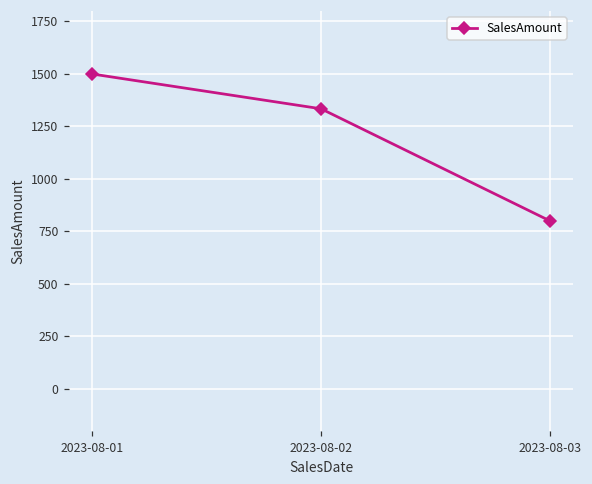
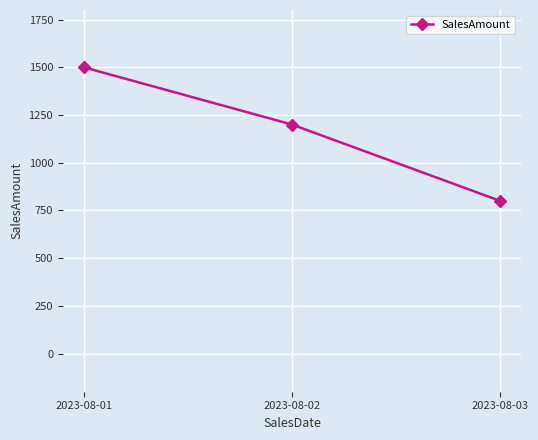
  {
    "2023-08-01": 1500,
-   "2023-08-02": 1330,
+   "2023-08-02": 1200,
    "2023-08-03": 800
  }
